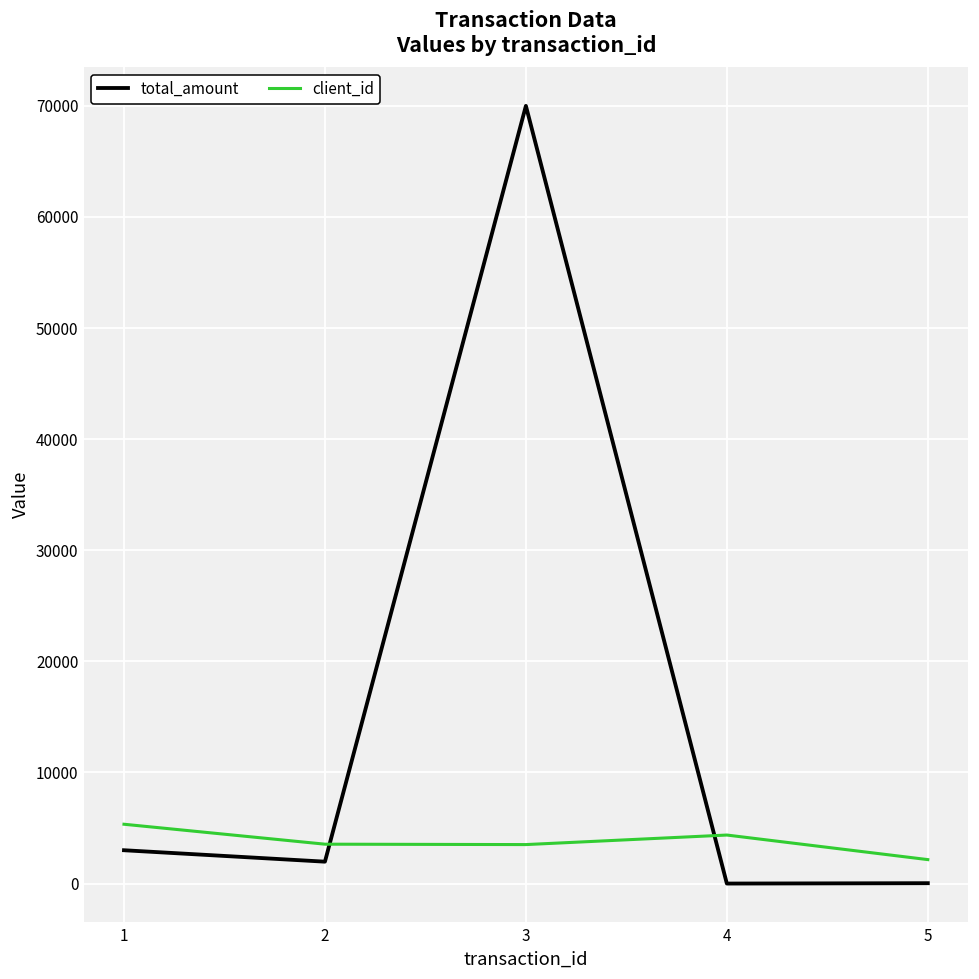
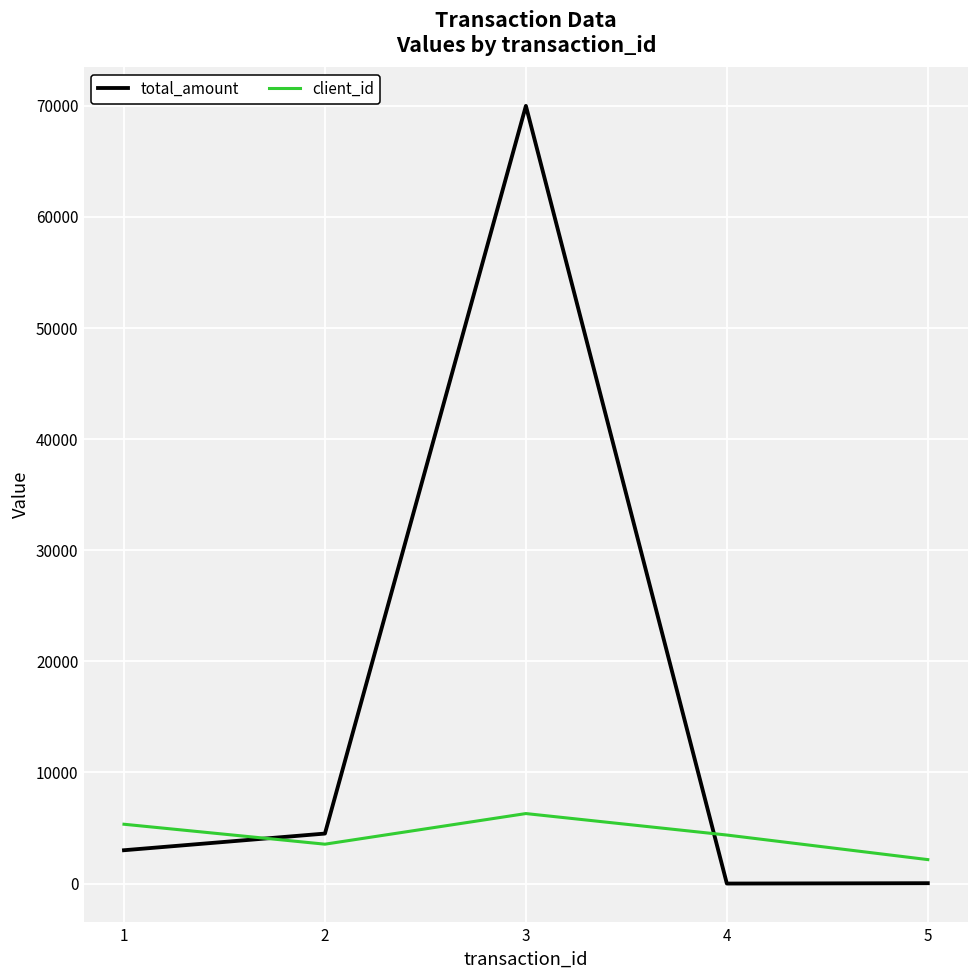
  {
    "total_amount": {
      "1": 3000,
-     "2": 2000,
+     "2": 4500,
      "3": 70000,
      "4": 0,
      "5": 0
    },
    "client_id": {
      "1": 5300,
      "2": 3500,
-     "3": 3500,
+     "3": 6300,
      "4": 4400,
      "5": 2200
    }
  }
